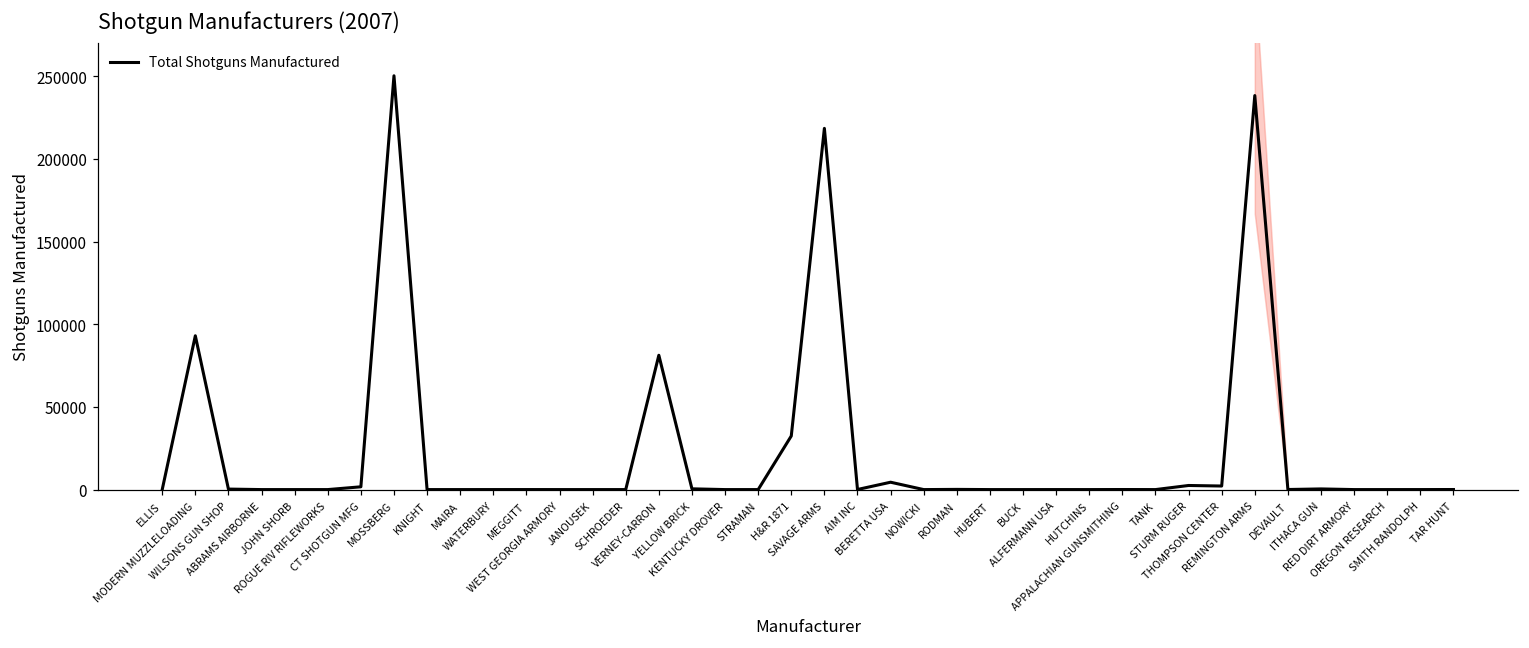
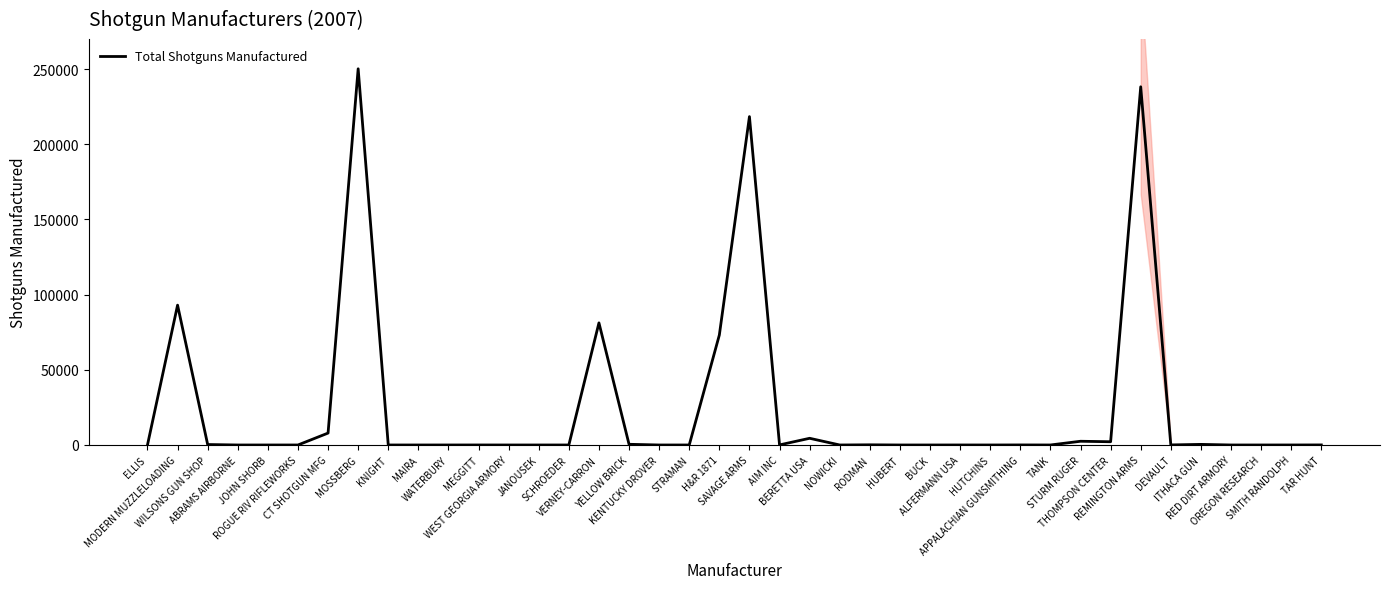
  {
    "Total Shotguns Manufactured": {
      "ELLIS": 0,
      "MODERN MUZZLELOADING": 93000,
      "WILSONS GUN SHOP": 0,
      "ABRAMS AIRBORNE": 0,
      "JOHN SHORB": 0,
      "ROGUE RIV RIFLEWORKS": 0,
-     "CT SHOTGUN MFG": 2000,
+     "CT SHOTGUN MFG": 8000,
      "MOSSBERG": 250000,
      "KNIGHT": 0,
      "MAIRA": 0,
      "WATERBURY": 0,
      "MEGGITT": 0,
      "WEST GEORGIA ARMORY": 0,
      "JANOUSEK": 0,
      "SCHROEDER": 0,
      "VERNEY-CARRON": 81000,
      "YELLOW BRICK": 0,
      "KENTUCKY DROVER": 0,
      "STRAMAN": 0,
-     "H&R 1871": 32000,
+     "H&R 1871": 73000,
      "SAVAGE ARMS": 218000,
      "AIM INC": 0,
      "BERETTA USA": 4000,
      "NOWICKI": 0,
      "RODMAN": 0,
      "HUBERT": 0,
      "BUCK": 0,
      "ALFERMANN USA": 0,
      "HUTCHINS": 0,
      "APPALACHIAN GUNSMITHING": 0,
      "TANK": 0,
      "STURM RUGER": 2000,
      "THOMPSON CENTER": 2000,
      "REMINGTON ARMS": 238000
    }
  }
